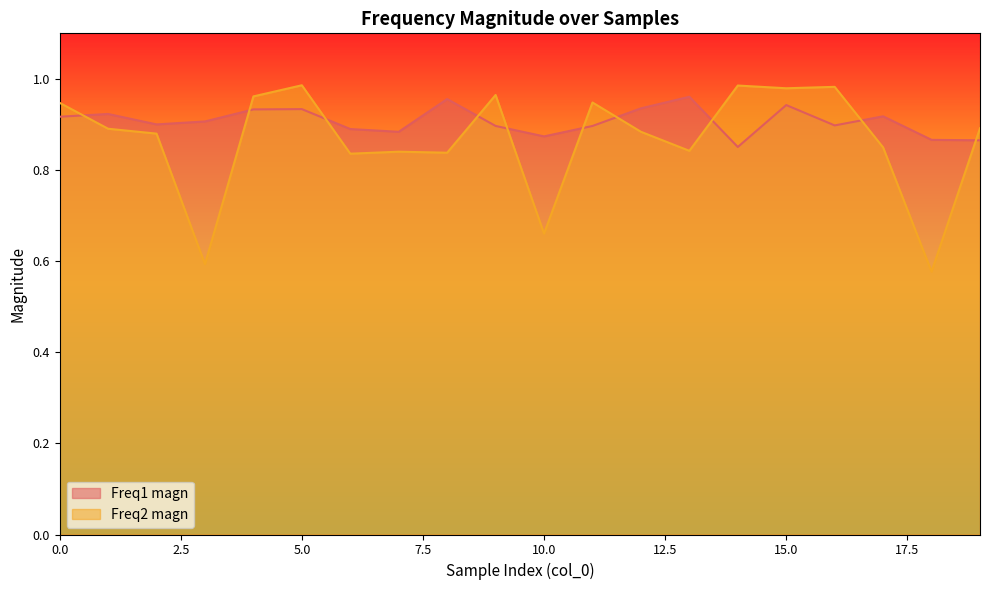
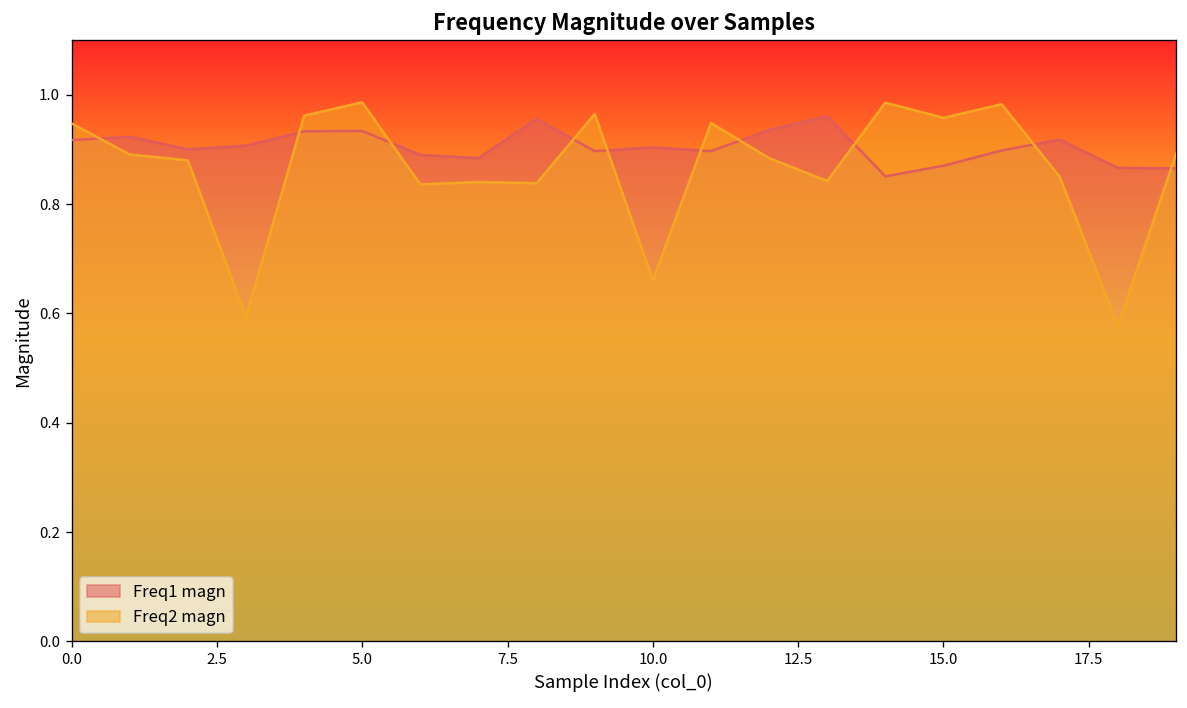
  {
    "Freq1 magn": {
      "0.0": 0.92,
      "5.0": 0.93,
-     "10.0": 0.87,
-     "15.0": 0.94
+     "10.0": 0.90,
+     "15.0": 0.87
    },
    "Freq2 magn": {
      "0.0": 0.95,
      "5.0": 0.99,
      "10.0": 0.66,
-     "15.0": 0.98
+     "15.0": 0.96
    }
  }
